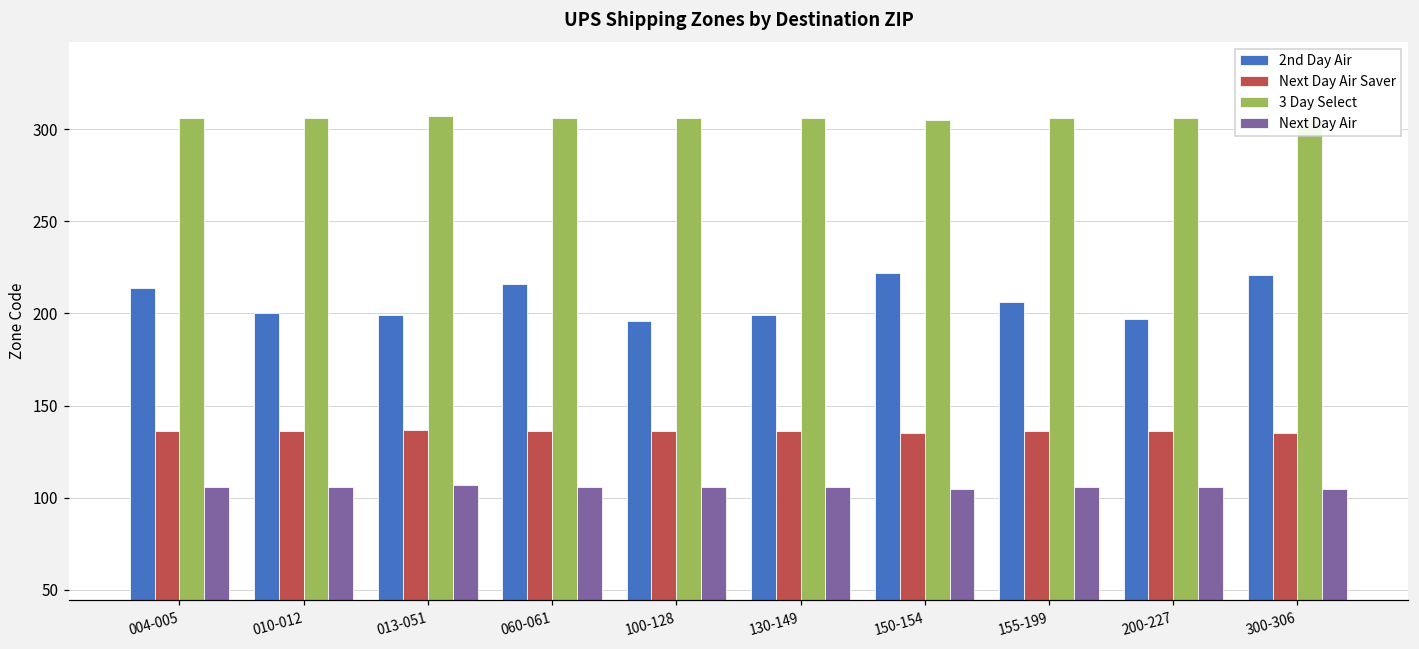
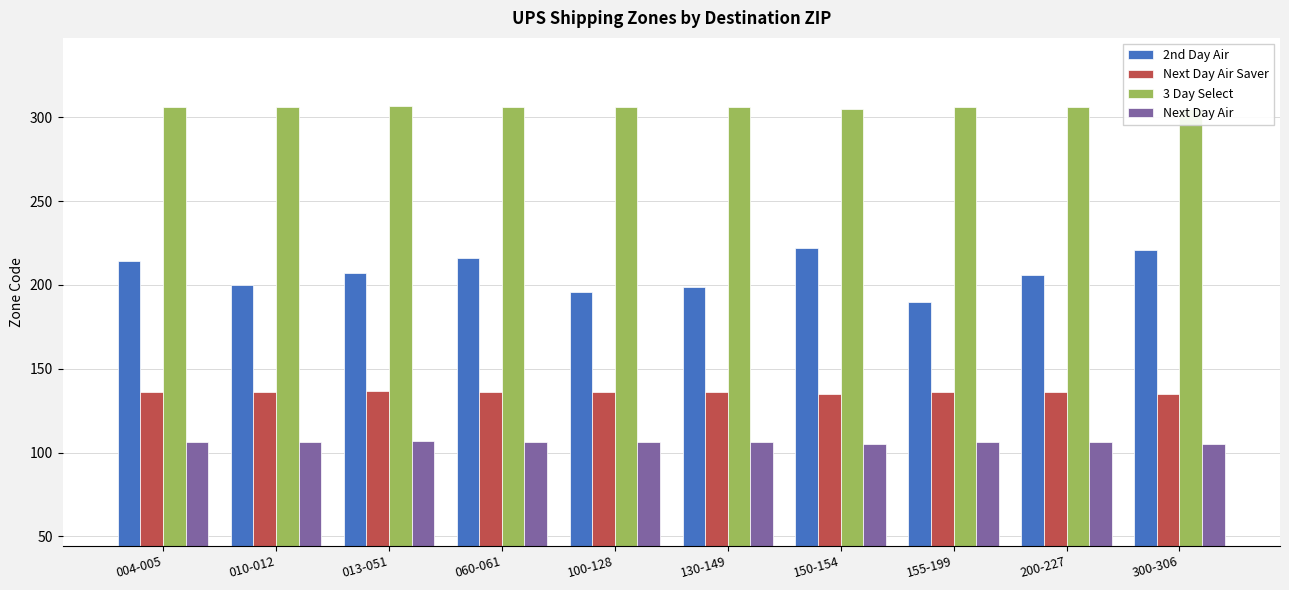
  {
    "2nd Day Air": {
      "004-005": 214,
      "010-012": 200,
-     "013-051": 199,
+     "013-051": 207,
      "060-061": 216,
      "100-128": 196,
      "130-149": 199,
      "150-154": 222,
-     "155-199": 206,
-     "200-227": 197,
+     "155-199": 190,
+     "200-227": 206,
      "300-306": 221
    },
    "Next Day Air Saver": {
      "004-005": 136,
      "010-012": 136,
      "013-051": 137,
      "060-061": 136,
      "100-128": 136,
      "130-149": 136,
      "150-154": 135,
      "155-199": 136,
      "200-227": 136,
      "300-306": 135
    },
    "3 Day Select": {
      "004-005": 306,
      "010-012": 306,
      "013-051": 307,
      "060-061": 306,
      "100-128": 306,
      "130-149": 306,
      "150-154": 305,
      "155-199": 306,
      "200-227": 306
    },
    "Next Day Air": {
      "004-005": 106,
      "010-012": 106,
      "013-051": 107,
      "060-061": 106,
      "100-128": 106,
      "130-149": 106,
      "150-154": 105,
      "155-199": 106,
      "200-227": 106,
      "300-306": 105
    }
  }
